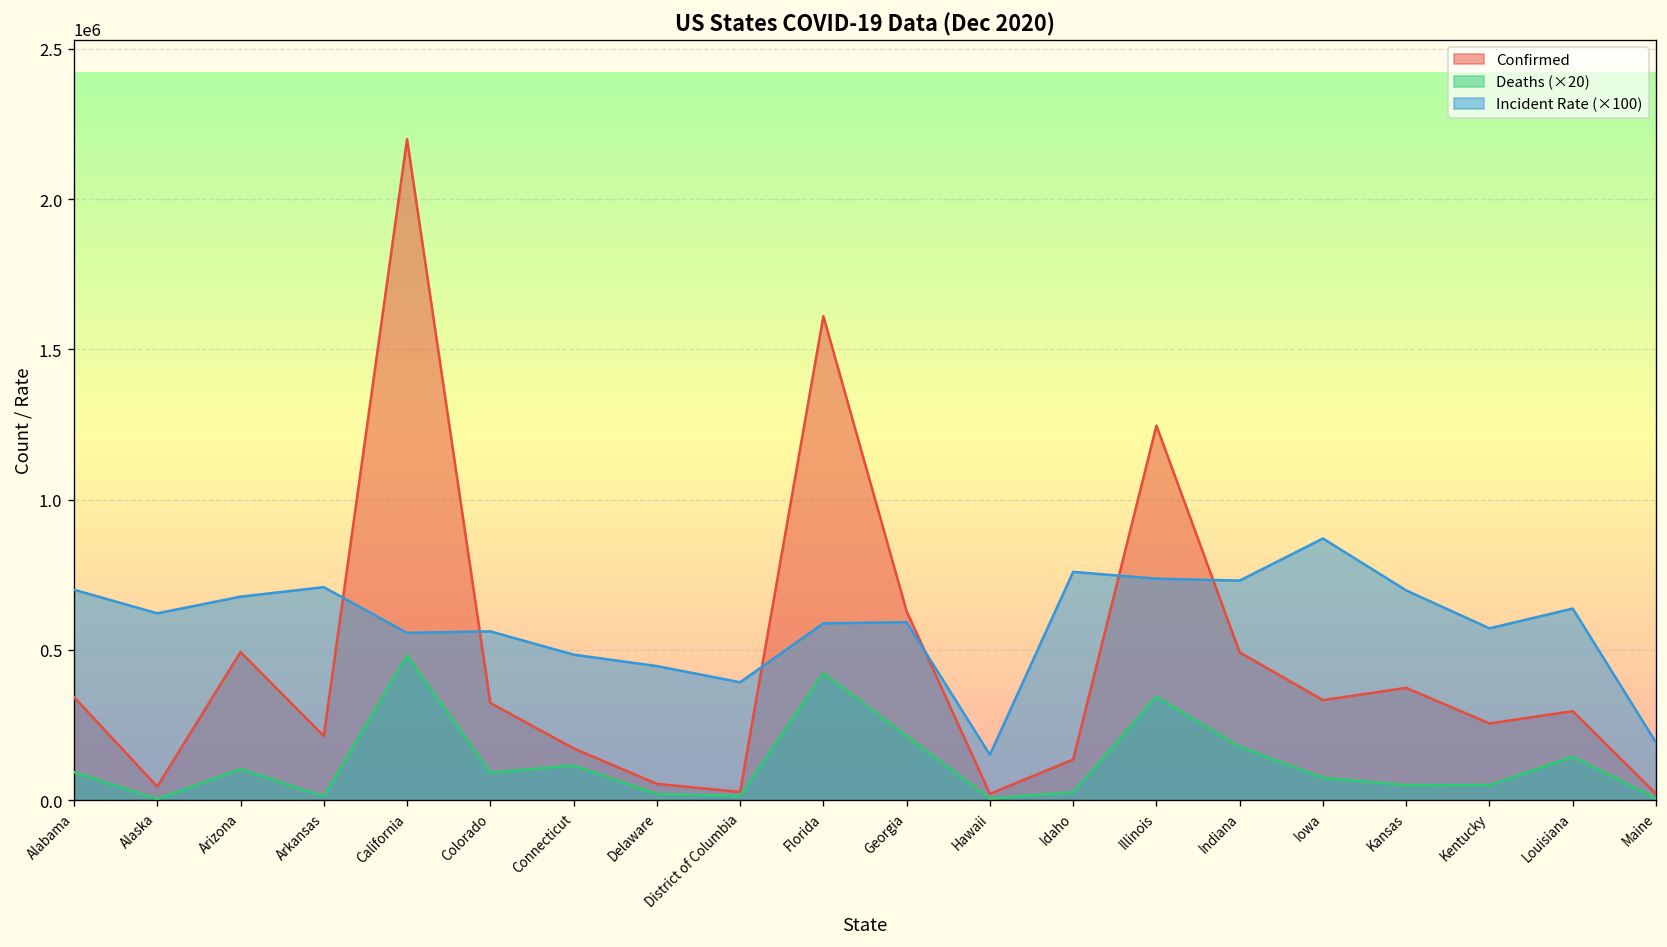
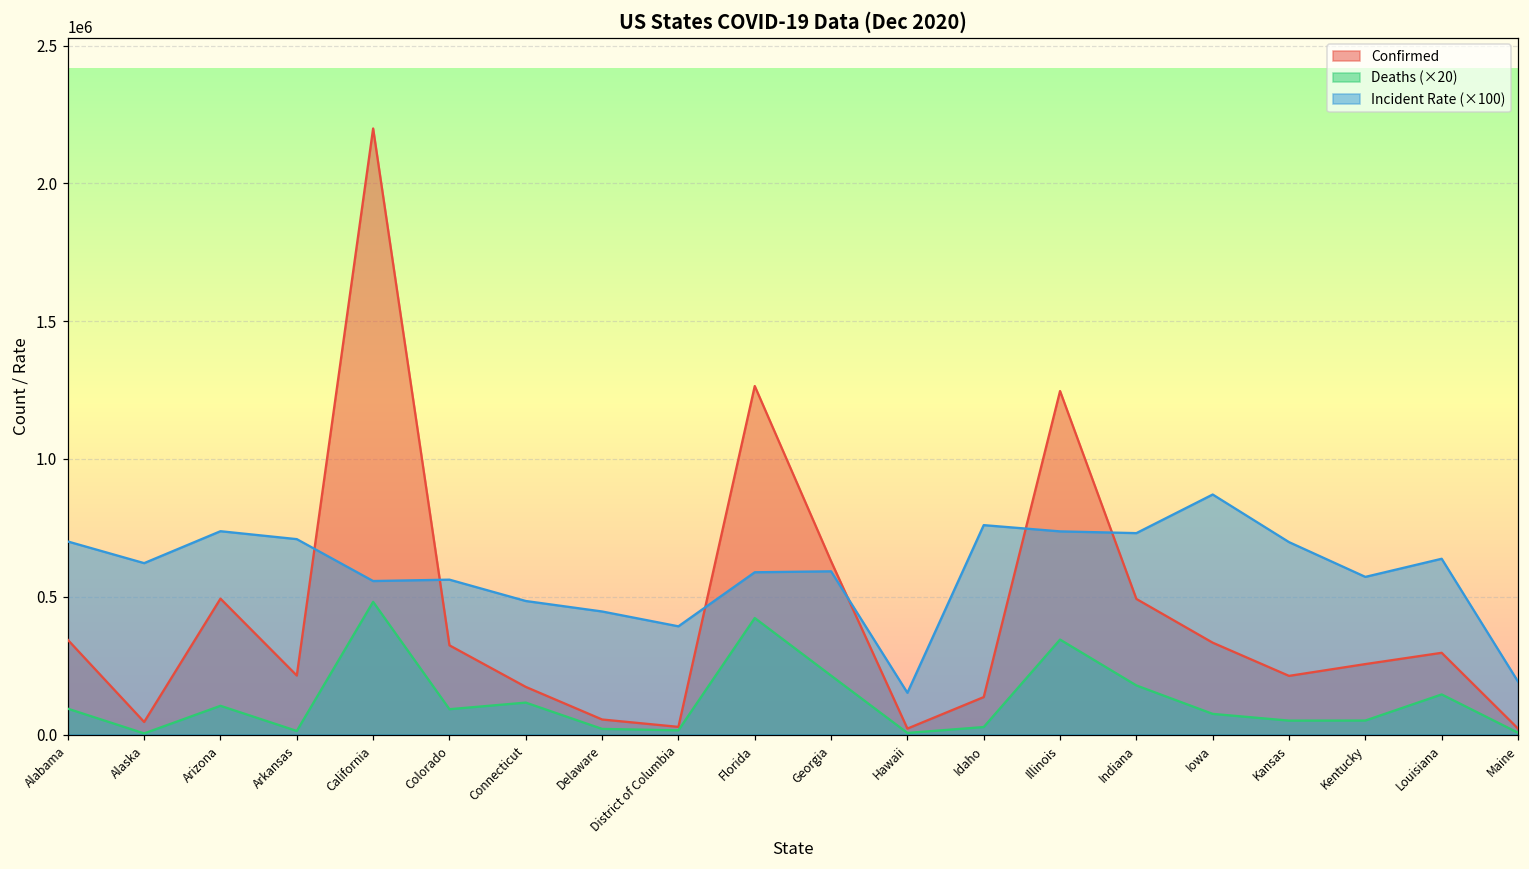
  {
    "Confirmed": {
      "Alabama": 340000,
      "Alaska": 50000,
      "Arizona": 490000,
      "Arkansas": 210000,
      "California": 2200000,
      "Colorado": 320000,
      "Connecticut": 170000,
      "Delaware": 50000,
      "District of Columbia": 30000,
-     "Florida": 1610000,
+     "Florida": 1260000,
      "Georgia": 630000,
      "Hawaii": 20000,
      "Idaho": 140000,
      "Illinois": 1250000,
      "Indiana": 490000,
      "Iowa": 330000,
-     "Kansas": 370000,
+     "Kansas": 210000,
      "Kentucky": 260000,
      "Louisiana": 300000,
      "Maine": 20000
    },
    "Deaths (×20)": {
      "Alabama": 90000,
      "Alaska": 0,
      "Arizona": 100000,
      "Arkansas": 10000,
      "California": 480000,
      "Colorado": 90000,
      "Connecticut": 120000,
      "Delaware": 20000,
      "District of Columbia": 20000,
      "Florida": 420000,
      "Georgia": 210000,
      "Hawaii": 10000,
      "Idaho": 30000,
      "Illinois": 340000,
      "Indiana": 180000,
      "Iowa": 70000,
      "Kansas": 50000,
      "Kentucky": 50000,
      "Louisiana": 150000,
      "Maine": 10000
    },
    "Incident Rate (×100)": {
      "Alabama": 700000,
      "Alaska": 620000,
-     "Arizona": 680000,
+     "Arizona": 740000,
      "Arkansas": 710000,
      "California": 560000,
      "Colorado": 560000,
      "Connecticut": 480000,
      "Delaware": 450000,
      "District of Columbia": 390000,
      "Florida": 590000,
      "Georgia": 590000,
      "Hawaii": 150000,
      "Idaho": 760000,
      "Illinois": 740000,
      "Indiana": 730000,
      "Iowa": 870000,
      "Kansas": 700000,
      "Kentucky": 570000,
      "Louisiana": 640000,
      "Maine": 190000
    }
  }
